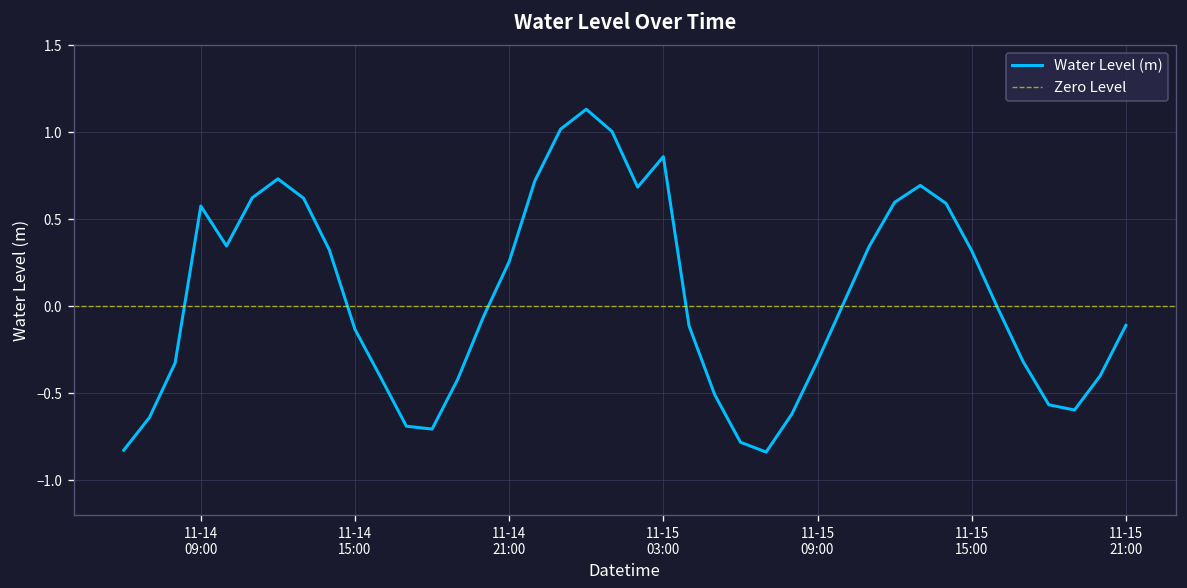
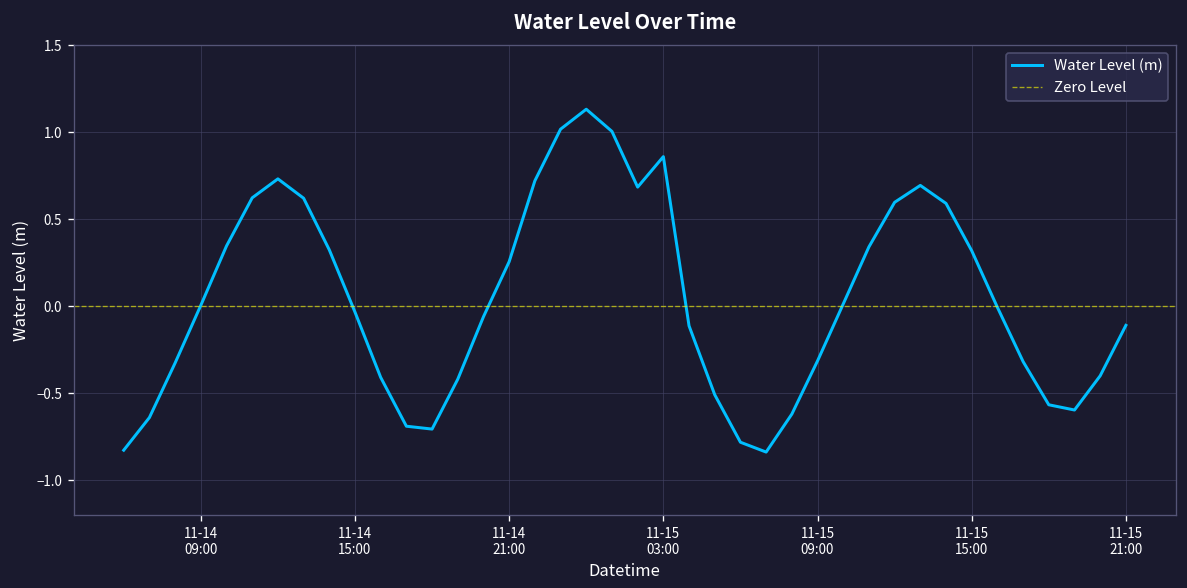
  {
-   "11-14 09:00": 0.58,
-   "11-14 15:00": -0.13,
+   "11-14 09:00": 0.01,
+   "11-14 15:00": -0.03,
    "11-14 21:00": 0.26,
    "11-15 03:00": 0.86,
    "11-15 09:00": -0.31,
    "11-15 15:00": 0.32,
    "11-15 21:00": -0.11
  }
